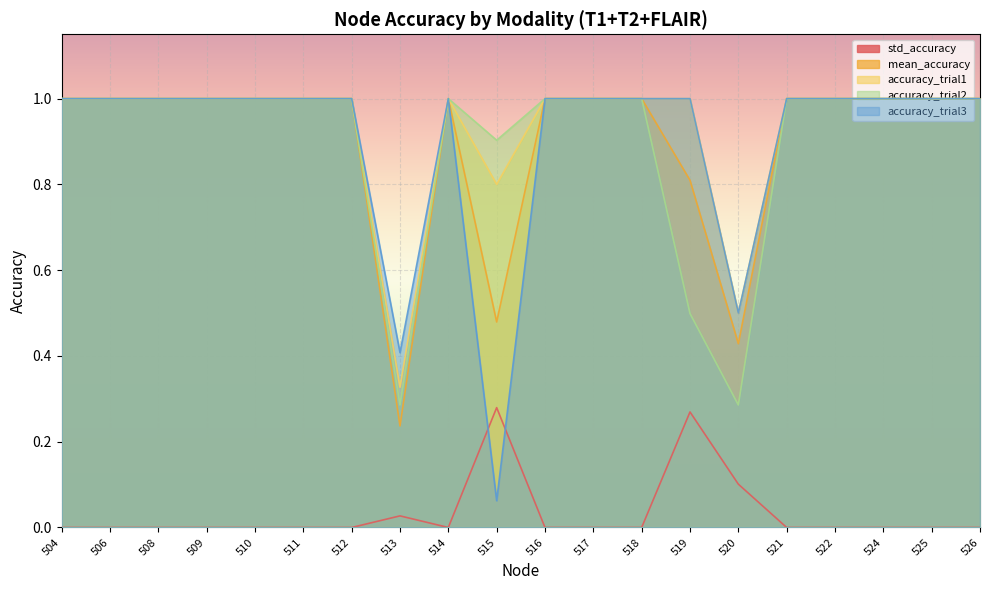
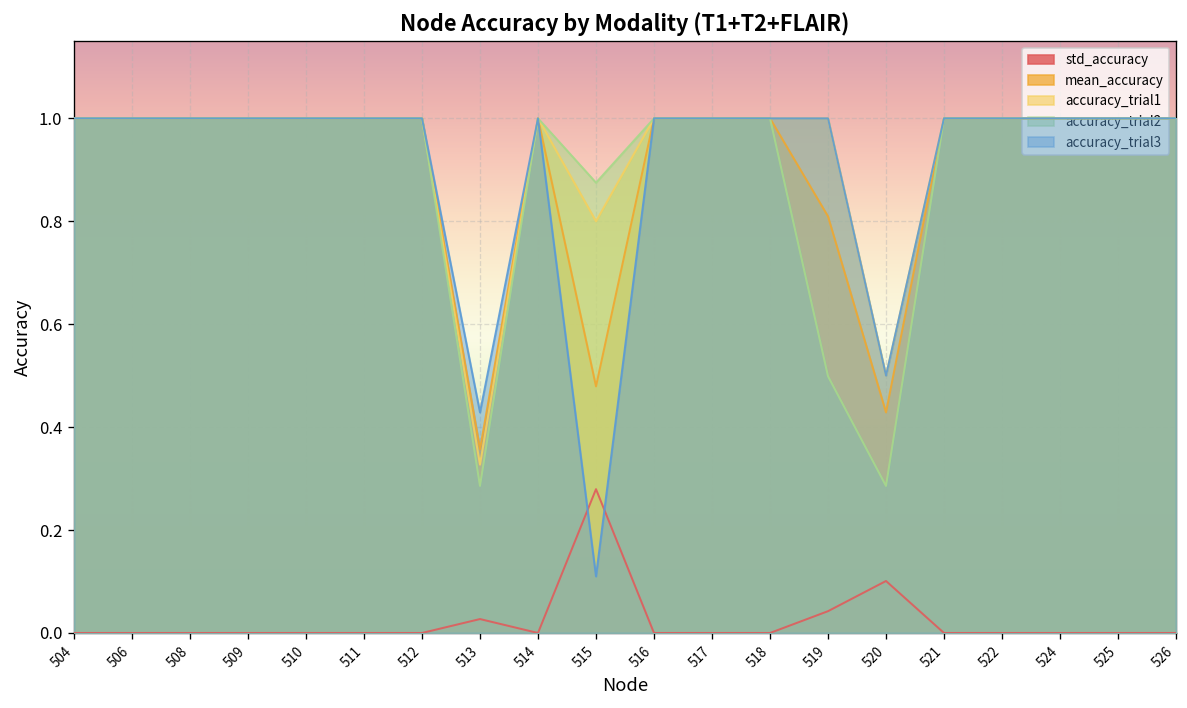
  {
    "std_accuracy": {
      "504": 0.00,
      "506": 0.00,
      "508": 0.00,
      "509": 0.00,
      "510": 0.00,
      "511": 0.00,
      "512": 0.00,
      "513": 0.03,
      "514": 0.00,
      "515": 0.28,
      "516": 0.00,
      "517": 0.00,
      "518": 0.00,
-     "519": 0.27,
+     "519": 0.04,
      "520": 0.10,
      "521": 0.00,
      "522": 0.00,
      "524": 0.00,
      "525": 0.00,
      "526": 0.00
    },
    "mean_accuracy": {
-     "513": 0.24,
+     "513": 0.36,
      "515": 0.48,
      "519": 0.81,
      "520": 0.43
    },
    "accuracy_trial1": {
      "513": 0.33,
      "515": 0.80
    },
    "accuracy_trial2": {
      "513": 0.29,
-     "515": 0.90,
+     "515": 0.88,
      "519": 0.50,
      "520": 0.29
    },
    "accuracy_trial3": {
-     "513": 0.41,
-     "515": 0.06
+     "513": 0.43,
+     "515": 0.11
    }
  }
